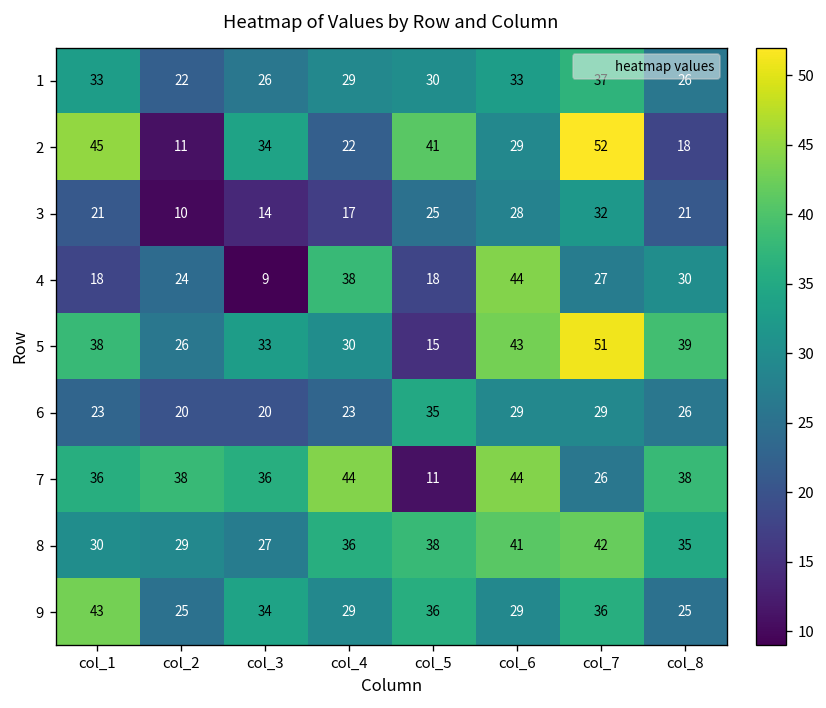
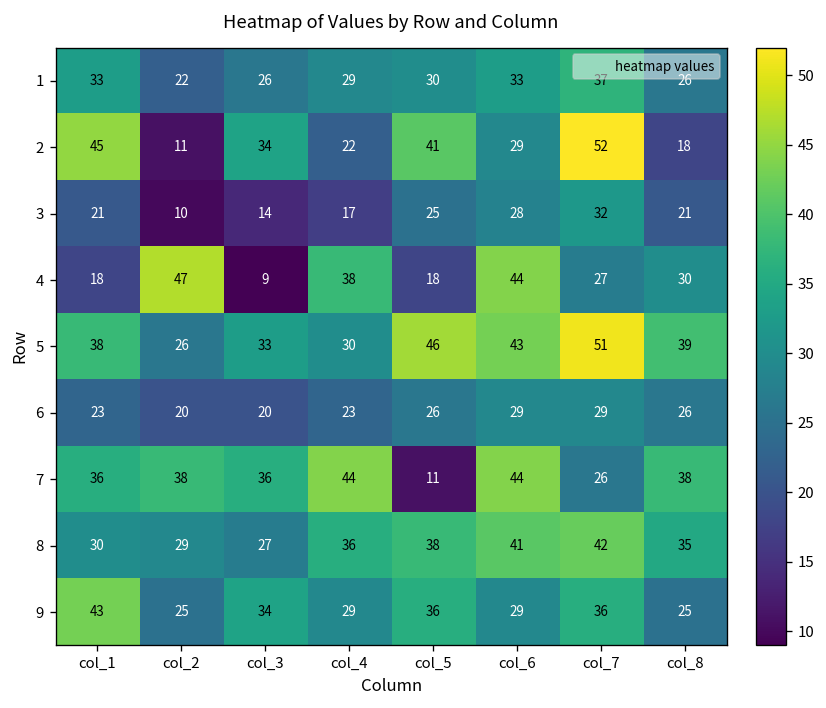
  {
    "1": {
      "col_1": 33,
      "col_2": 22,
      "col_3": 26,
      "col_4": 29,
      "col_5": 30,
      "col_6": 33
    },
    "2": {
      "col_1": 45,
      "col_2": 11,
      "col_3": 34,
      "col_4": 22,
      "col_5": 41,
      "col_6": 29,
      "col_7": 52,
      "col_8": 18
    },
    "3": {
      "col_1": 21,
      "col_2": 10,
      "col_3": 14,
      "col_4": 17,
      "col_5": 25,
      "col_6": 28,
      "col_7": 32,
      "col_8": 21
    },
    "4": {
      "col_1": 18,
-     "col_2": 24,
+     "col_2": 47,
      "col_3": 9,
      "col_4": 38,
      "col_5": 18,
      "col_6": 44,
      "col_7": 27,
      "col_8": 30
    },
    "5": {
      "col_1": 38,
      "col_2": 26,
      "col_3": 33,
      "col_4": 30,
-     "col_5": 15,
+     "col_5": 46,
      "col_6": 43,
      "col_7": 51,
      "col_8": 39
    },
    "6": {
      "col_1": 23,
      "col_2": 20,
      "col_3": 20,
      "col_4": 23,
-     "col_5": 35,
+     "col_5": 26,
      "col_6": 29,
      "col_7": 29,
      "col_8": 26
    },
    "7": {
      "col_1": 36,
      "col_2": 38,
      "col_3": 36,
      "col_4": 44,
      "col_5": 11,
      "col_6": 44,
      "col_7": 26,
      "col_8": 38
    },
    "8": {
      "col_1": 30,
      "col_2": 29,
      "col_3": 27,
      "col_4": 36,
      "col_5": 38,
      "col_6": 41,
      "col_7": 42,
      "col_8": 35
    },
    "9": {
      "col_1": 43,
      "col_2": 25,
      "col_3": 34,
      "col_4": 29,
      "col_5": 36,
      "col_6": 29,
      "col_7": 36,
      "col_8": 25
    }
  }
